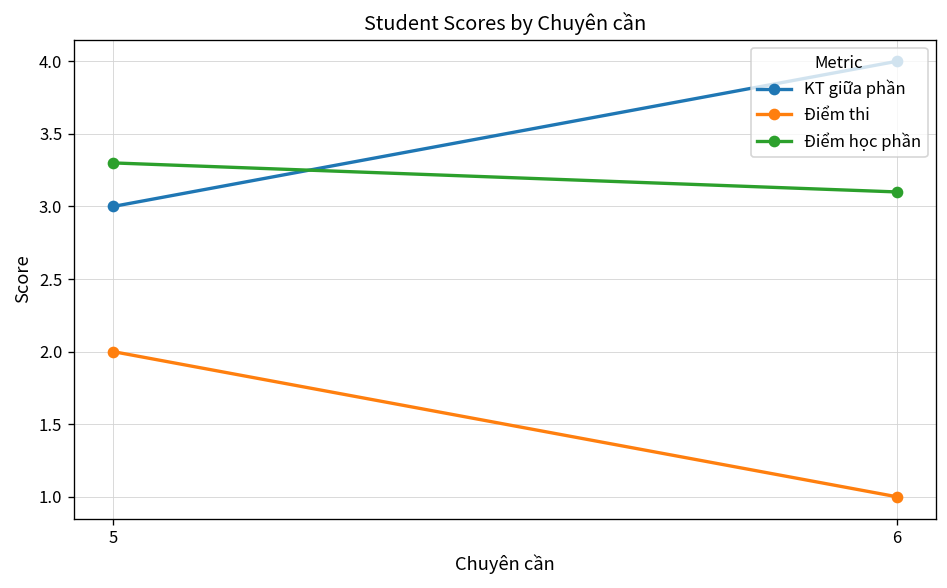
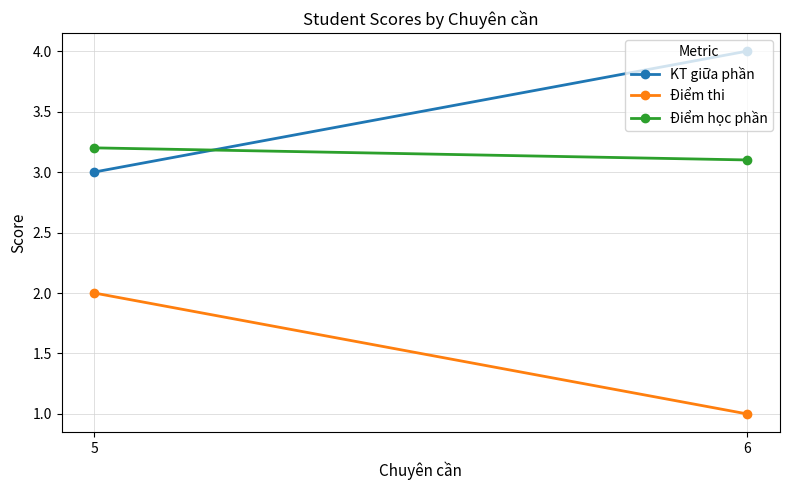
  {
    "KT giữa phần": {
      "5": 3.0
    },
    "Điểm thi": {
      "5": 2.0,
      "6": 1.0
    },
    "Điểm học phần": {
-     "5": 3.3,
+     "5": 3.2,
      "6": 3.1
    }
  }
